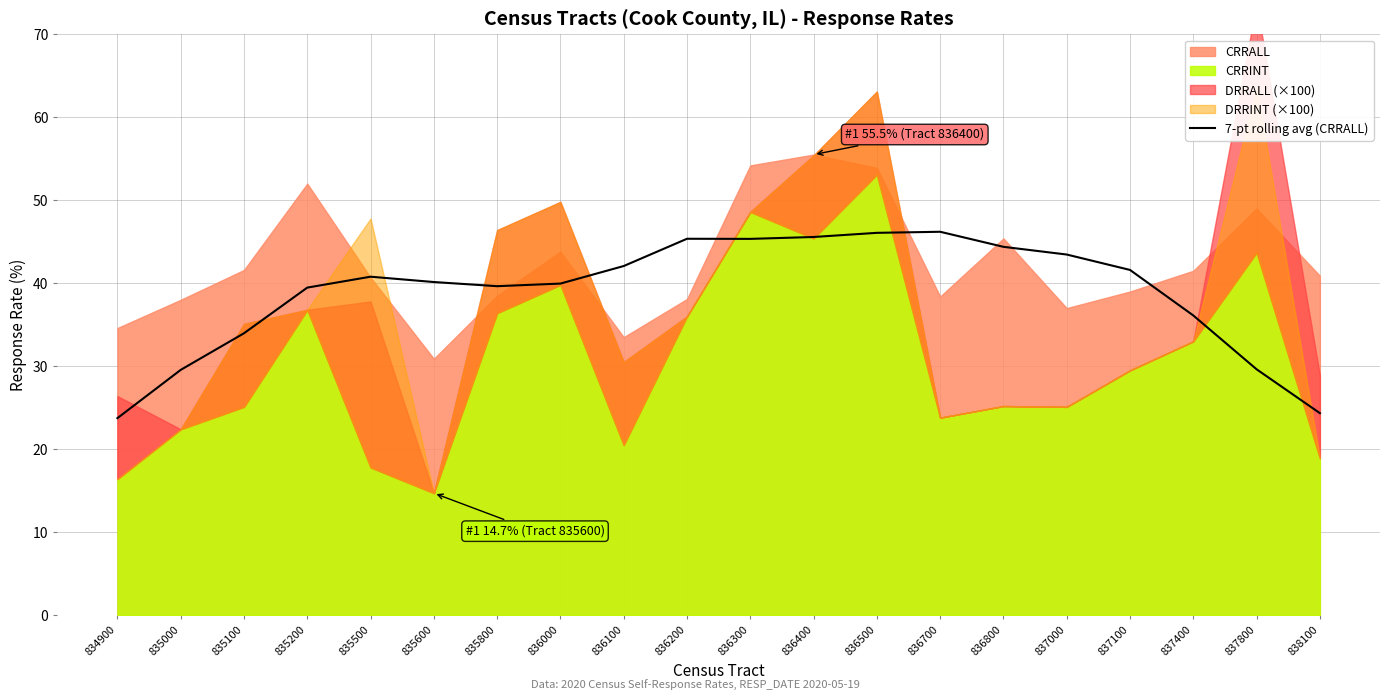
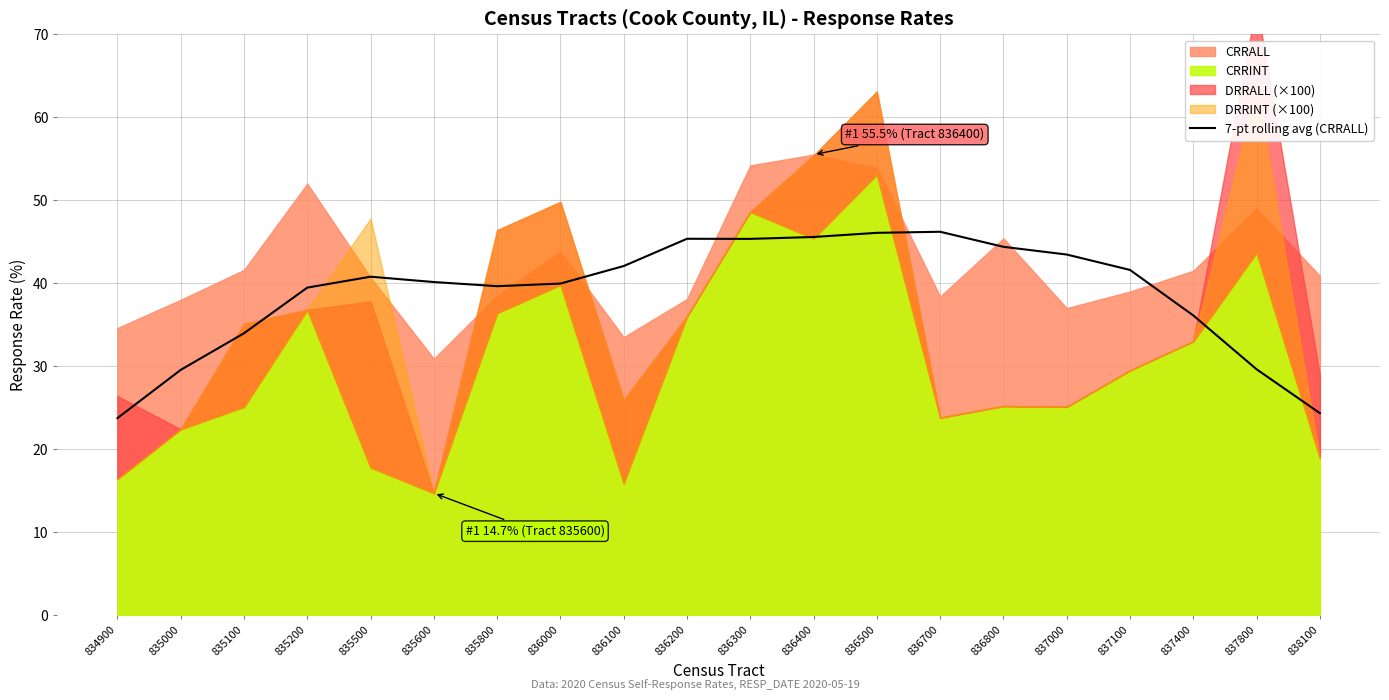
  {
    "7-pt rolling avg (CRRALL)": {
      "834900": 24,
      "835000": 30,
      "835100": 34,
      "835200": 39,
      "835600": 40,
      "835800": 40,
      "836100": 42,
      "836200": 45,
      "836300": 45,
      "836500": 46,
      "836700": 46,
      "836800": 44,
      "837000": 43,
      "837100": 42,
      "837400": 36,
      "837800": 30,
      "838100": 24
    },
    "CRRINT": {
      "835100": 25,
      "835500": 18,
      "835800": 36,
-     "836100": 21,
+     "836100": 16,
      "836500": 53,
      "837800": 44
    },
    "DRRINT (×100)": {
      "835500": 30
    }
  }
